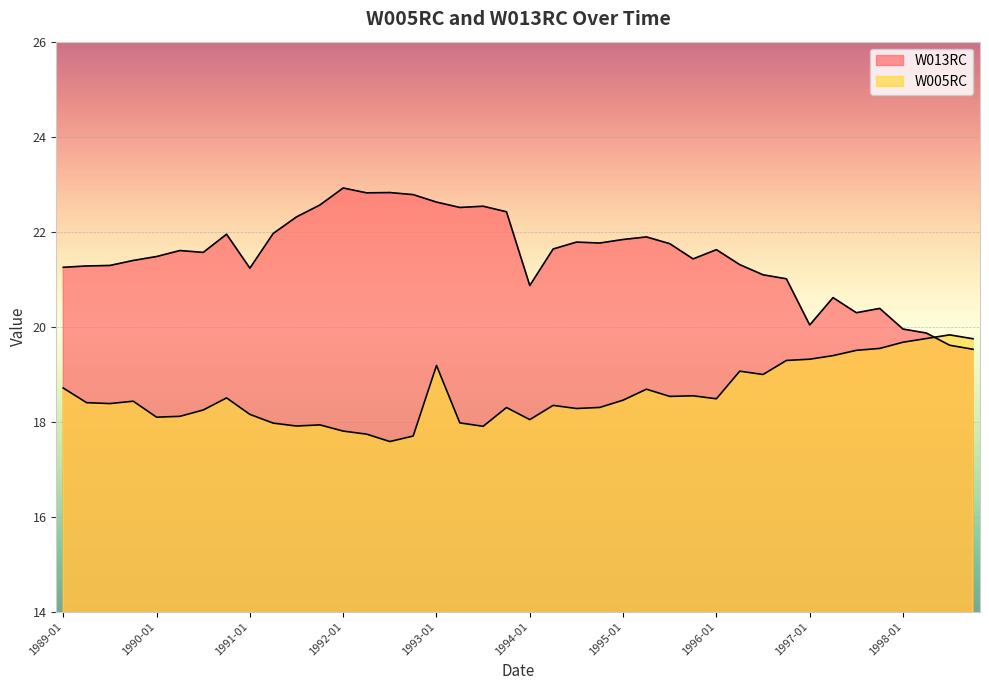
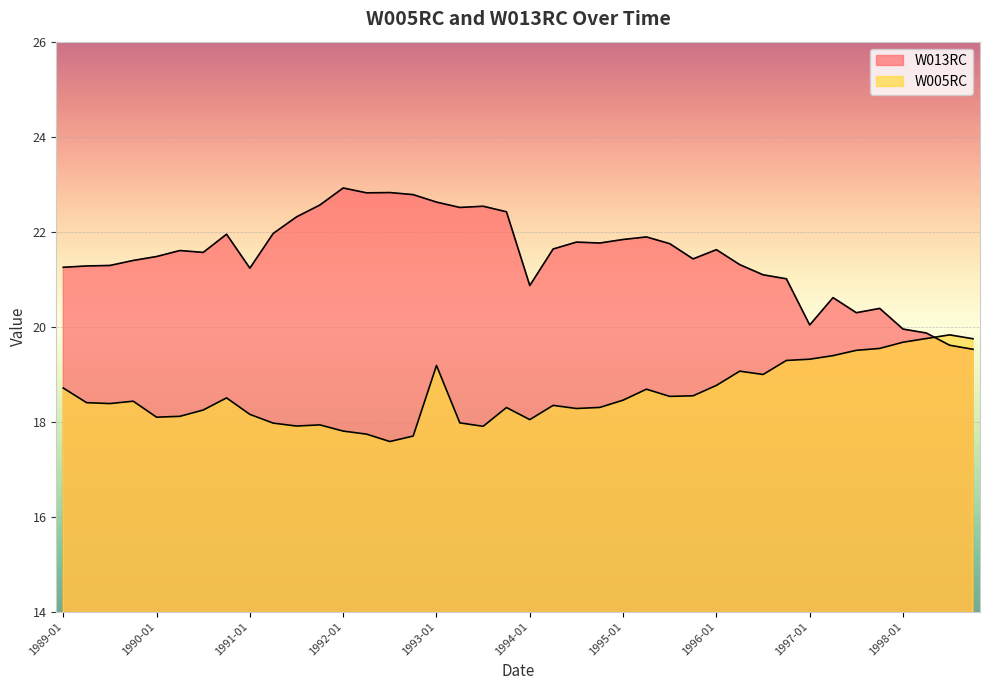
  {
    "W013RC": {
      "1989-01": 21.2,
      "1990-01": 21.5,
      "1991-01": 21.2,
      "1992-01": 22.9,
      "1993-01": 22.6,
      "1994-01": 20.9,
      "1995-01": 21.8,
      "1996-01": 21.6,
      "1997-01": 20.0,
      "1998-01": 19.9
    },
    "W005RC": {
      "1989-01": 18.7,
      "1990-01": 18.1,
      "1991-01": 18.2,
      "1992-01": 17.8,
      "1993-01": 19.2,
      "1994-01": 18.0,
      "1995-01": 18.5,
-     "1996-01": 18.5,
+     "1996-01": 18.8,
      "1997-01": 19.3,
      "1998-01": 19.7
    }
  }
